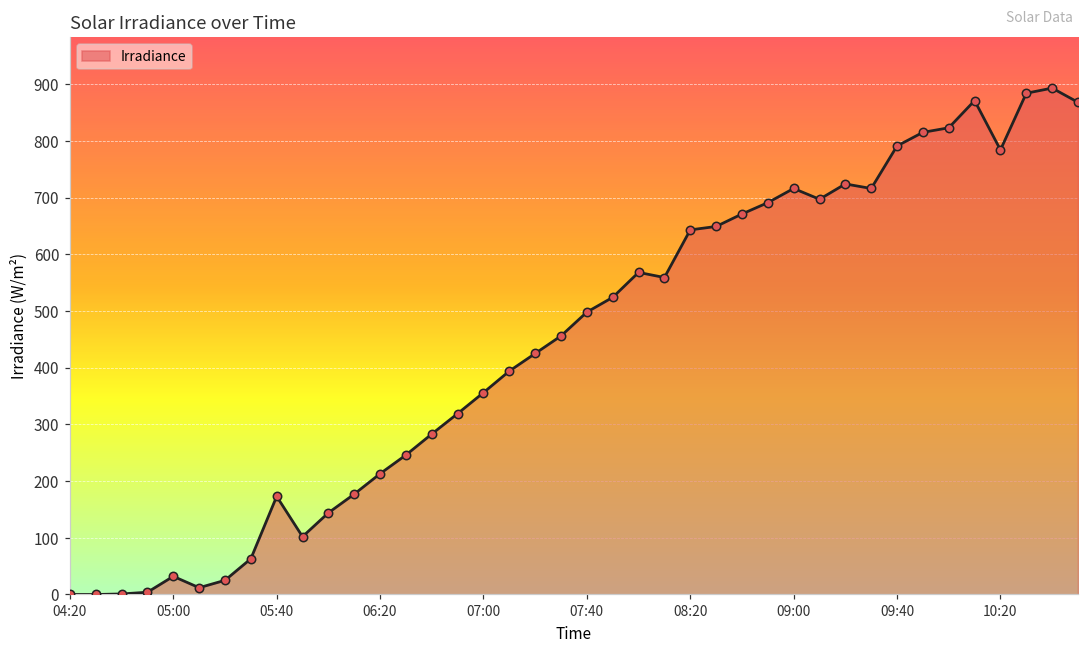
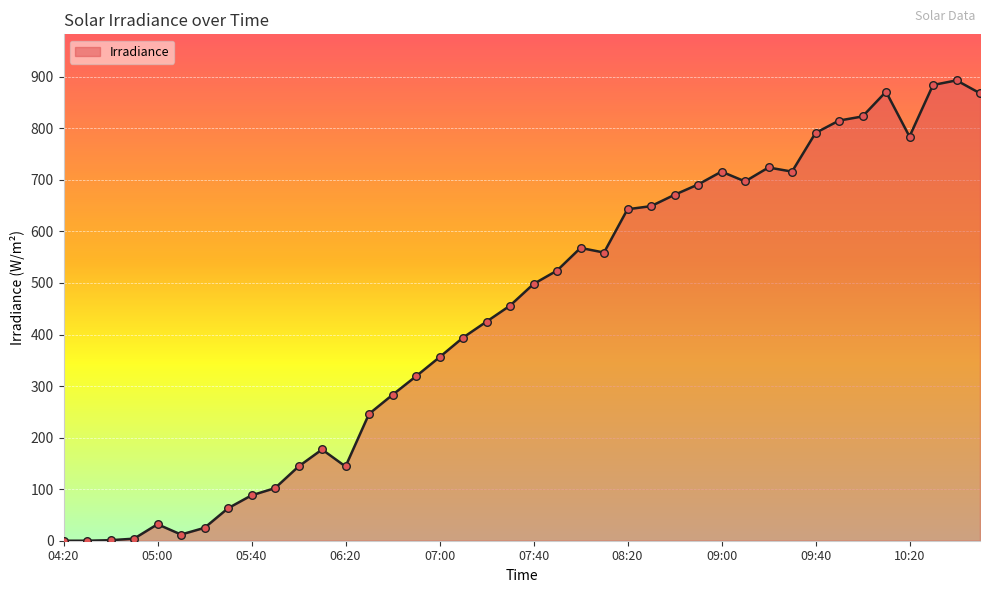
  {
    "04:20": 0,
    "05:00": 30,
-   "05:40": 170,
-   "06:20": 210,
+   "05:40": 90,
+   "06:20": 140,
    "07:00": 360,
    "07:40": 500,
    "08:20": 640,
    "09:00": 720,
    "09:40": 790,
    "10:20": 780
  }
